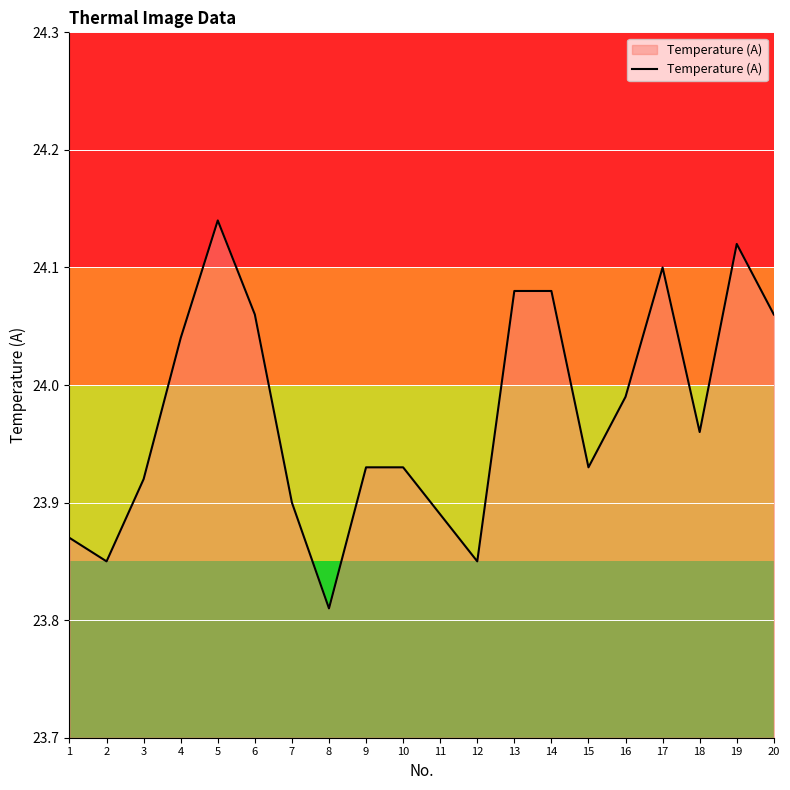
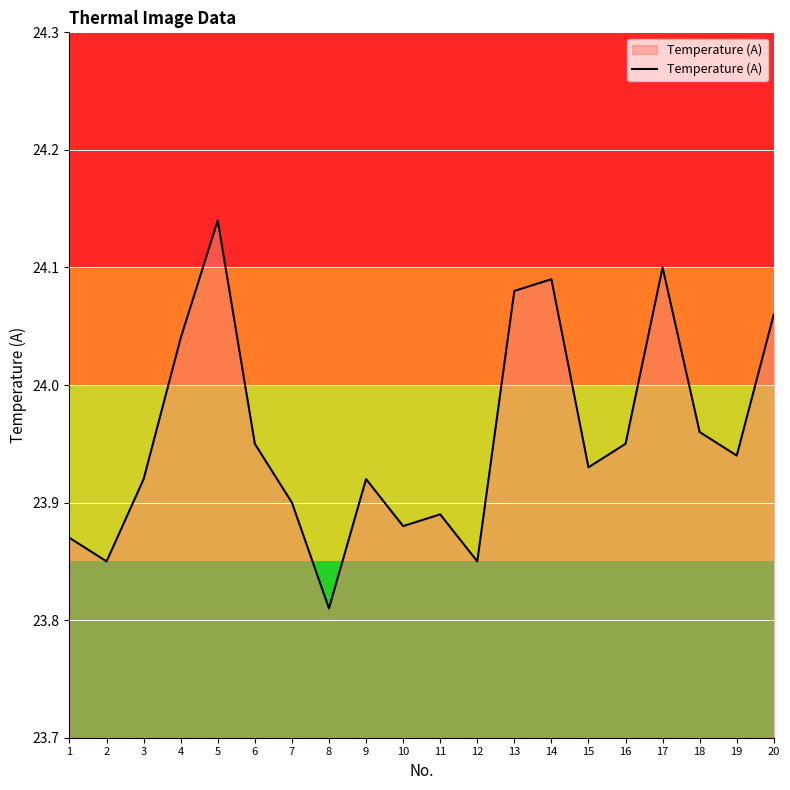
  {
    "1": 23.87,
    "2": 23.85,
    "3": 23.92,
    "4": 24.04,
    "5": 24.14,
-   "6": 24.06,
+   "6": 23.95,
    "7": 23.90,
    "8": 23.81,
-   "9": 23.93,
-   "10": 23.93,
+   "9": 23.92,
+   "10": 23.88,
    "11": 23.89,
    "12": 23.85,
    "13": 24.08,
-   "14": 24.08,
+   "14": 24.09,
    "15": 23.93,
-   "16": 23.99,
+   "16": 23.95,
    "17": 24.10,
    "18": 23.96,
-   "19": 24.12,
+   "19": 23.94,
    "20": 24.06
  }
